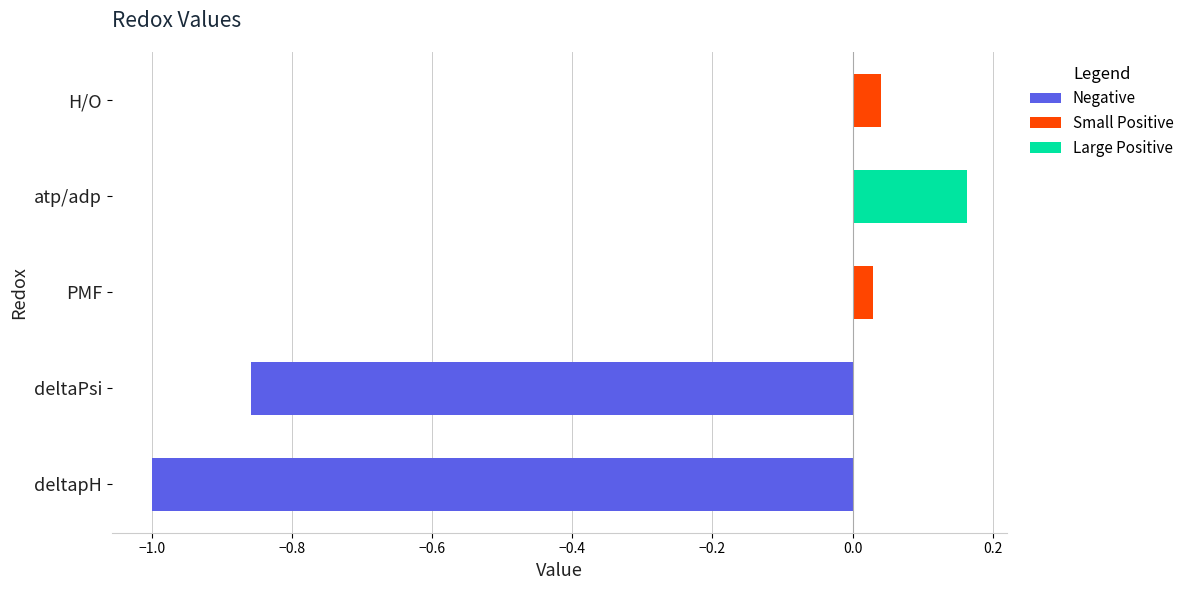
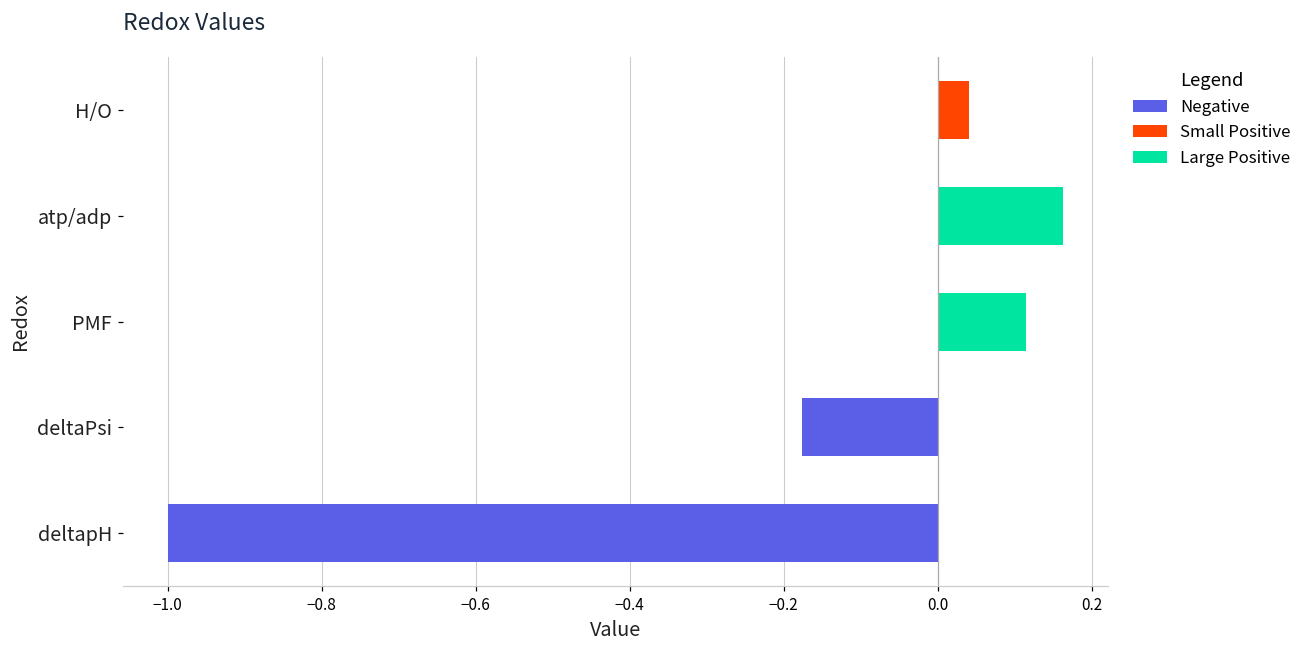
  {
    "H/O": 0.04,
    "atp/adp": 0.16,
-   "PMF": 0.03,
-   "deltaPsi": -0.86,
+   "PMF": 0.12,
+   "deltaPsi": -0.18,
    "deltapH": -1.00
  }
